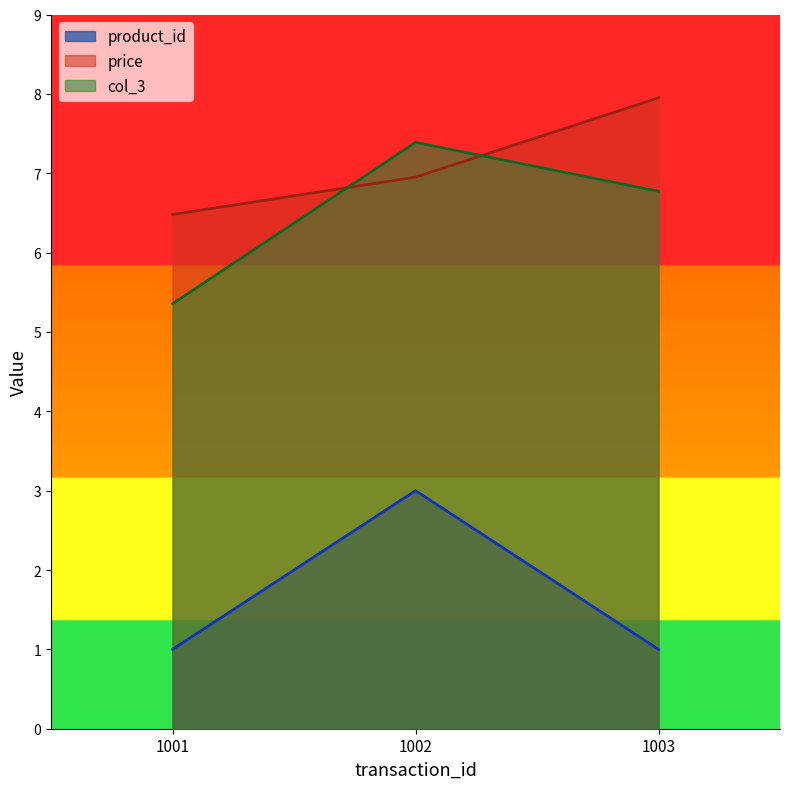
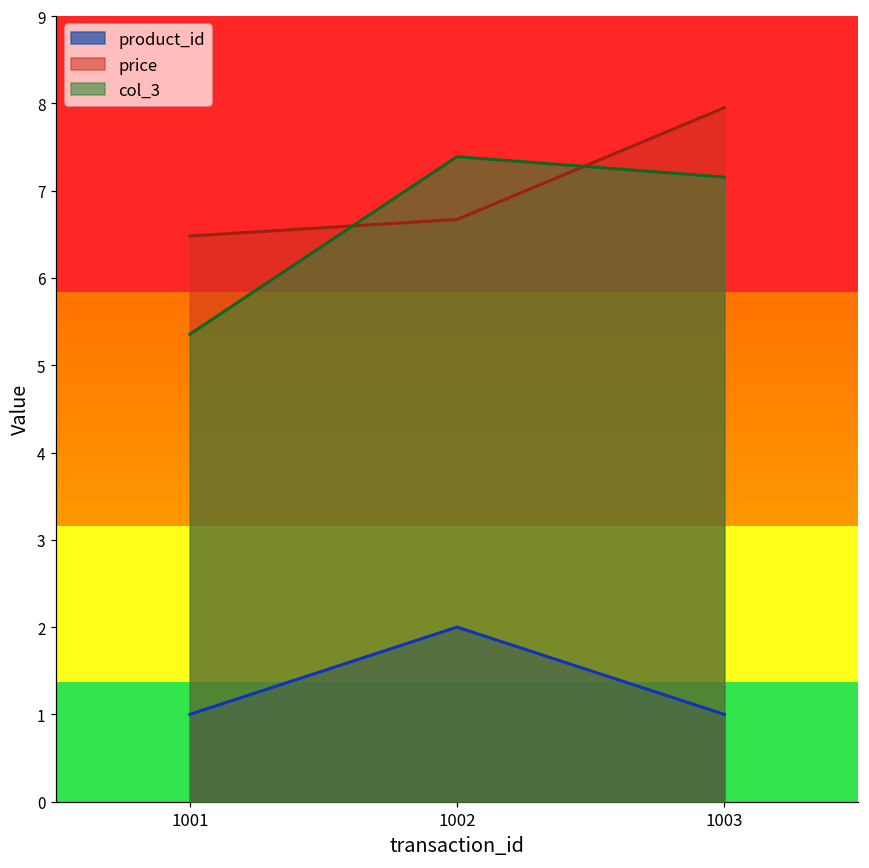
  {
    "product_id": {
      "1001": 1,
-     "1002": 3,
+     "1002": 2,
      "1003": 1
    },
    "price": {
      "1001": 6.5,
-     "1002": 7.0,
+     "1002": 6.7,
      "1003": 8.0
    },
    "col_3": {
      "1001": 5.4,
      "1002": 7.4,
-     "1003": 6.8
+     "1003": 7.2
    }
  }
